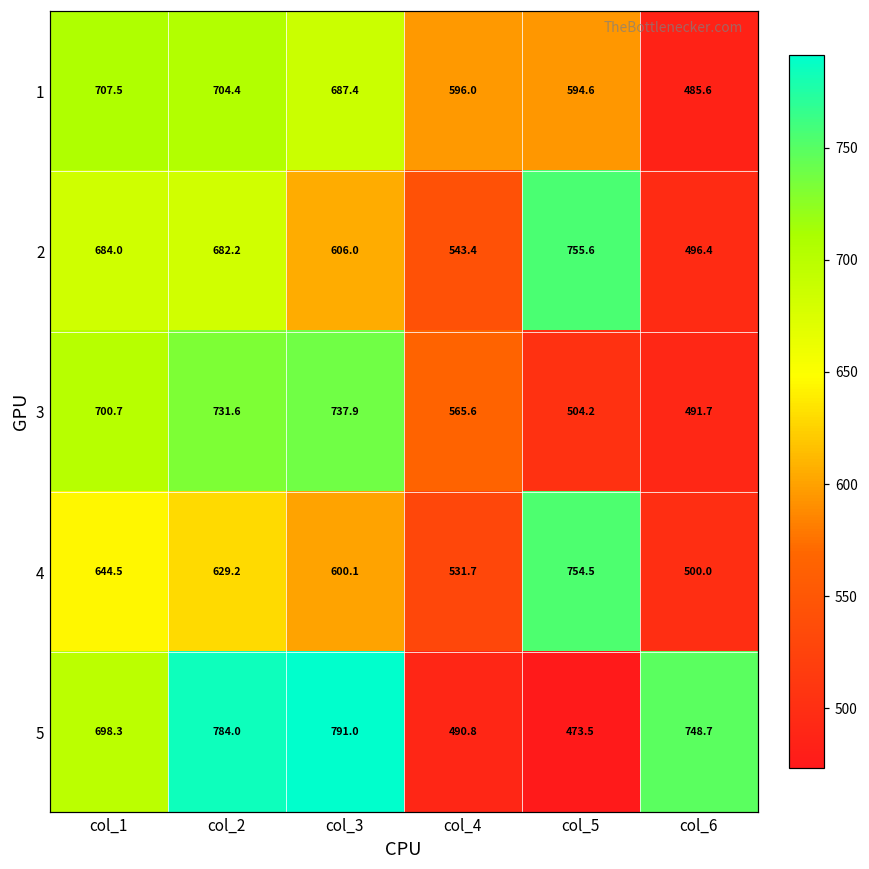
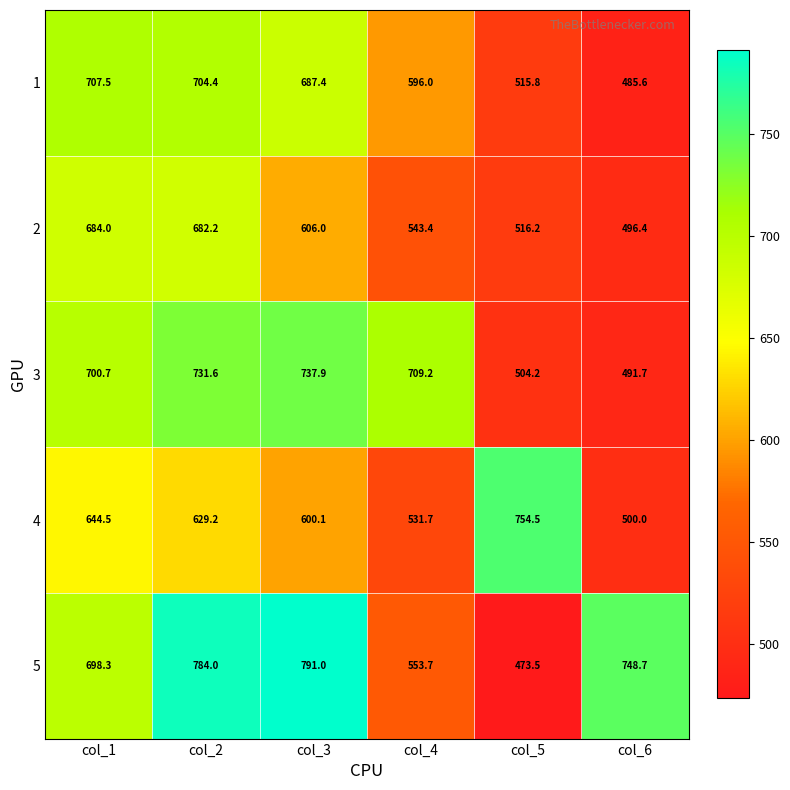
  {
    "1": {
      "col_1": 707.5,
      "col_2": 704.4,
      "col_3": 687.4,
      "col_4": 596.0,
-     "col_5": 594.6,
+     "col_5": 515.8,
      "col_6": 485.6
    },
    "2": {
      "col_1": 684.0,
      "col_2": 682.2,
      "col_3": 606.0,
      "col_4": 543.4,
-     "col_5": 755.6,
+     "col_5": 516.2,
      "col_6": 496.4
    },
    "3": {
      "col_1": 700.7,
      "col_2": 731.6,
      "col_3": 737.9,
-     "col_4": 565.6,
+     "col_4": 709.2,
      "col_5": 504.2,
      "col_6": 491.7
    },
    "4": {
      "col_1": 644.5,
      "col_2": 629.2,
      "col_3": 600.1,
      "col_4": 531.7,
      "col_5": 754.5,
      "col_6": 500.0
    },
    "5": {
      "col_1": 698.3,
      "col_2": 784.0,
      "col_3": 791.0,
-     "col_4": 490.8,
+     "col_4": 553.7,
      "col_5": 473.5,
      "col_6": 748.7
    }
  }
